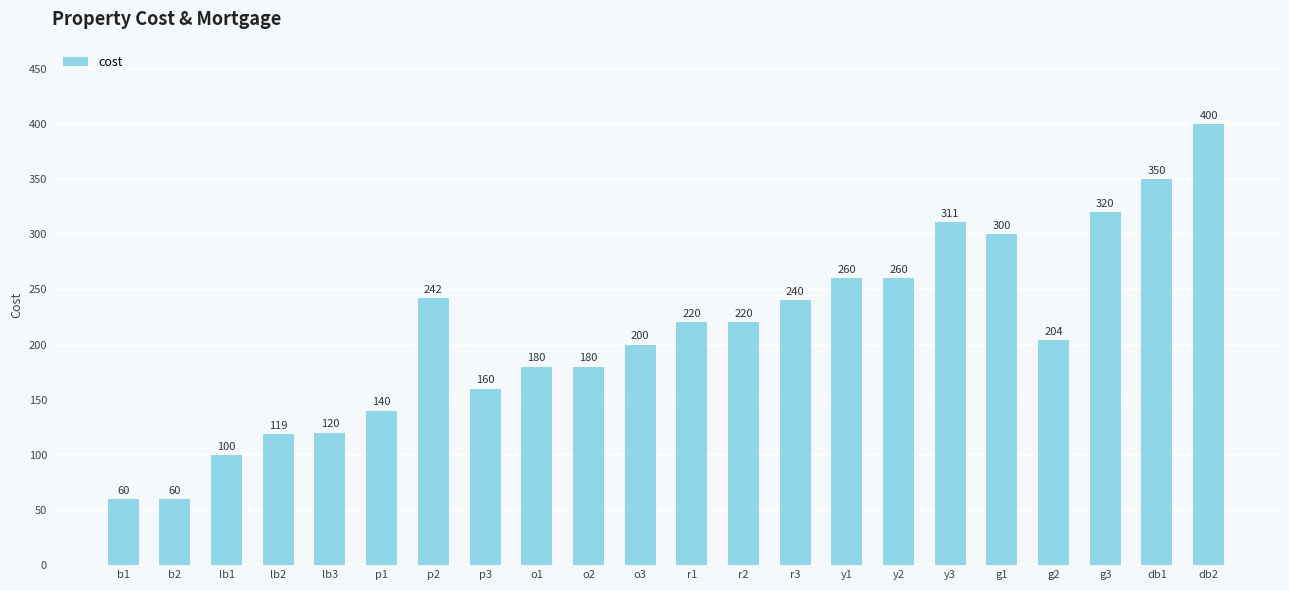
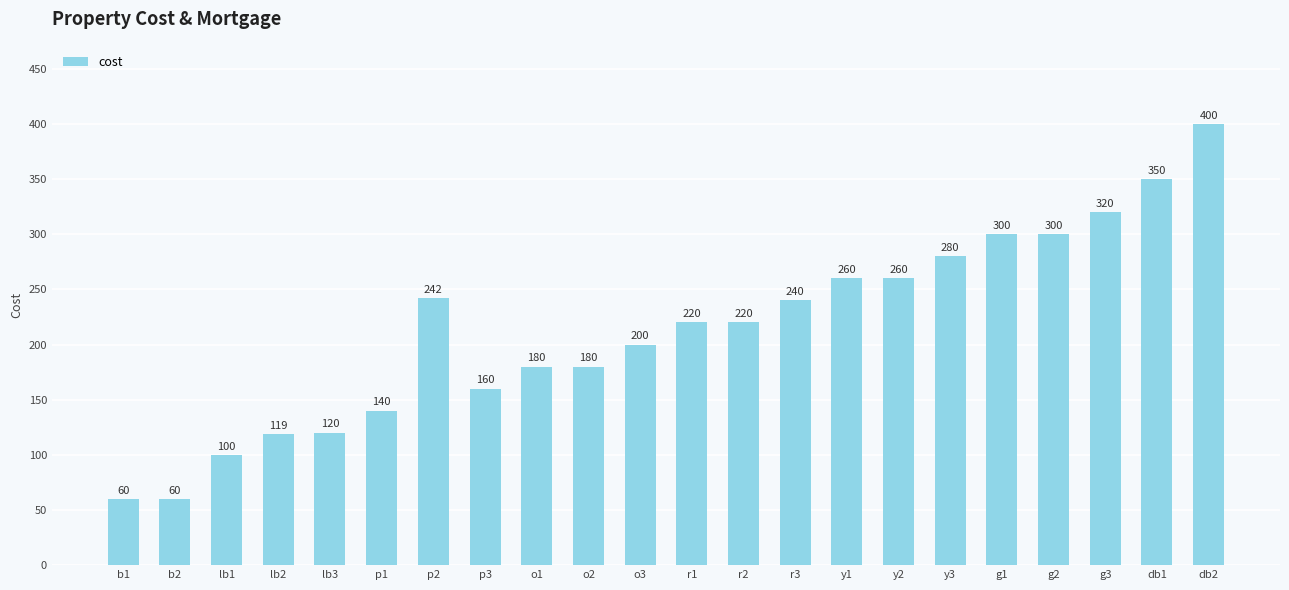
  {
    "b1": 60,
    "b2": 60,
    "lb1": 100,
    "lb2": 119,
    "lb3": 120,
    "p1": 140,
    "p2": 242,
    "p3": 160,
    "o1": 180,
    "o2": 180,
    "o3": 200,
    "r1": 220,
    "r2": 220,
    "r3": 240,
    "y1": 260,
    "y2": 260,
-   "y3": 311,
+   "y3": 280,
    "g1": 300,
-   "g2": 204,
+   "g2": 300,
    "g3": 320,
    "db1": 350,
    "db2": 400
  }
